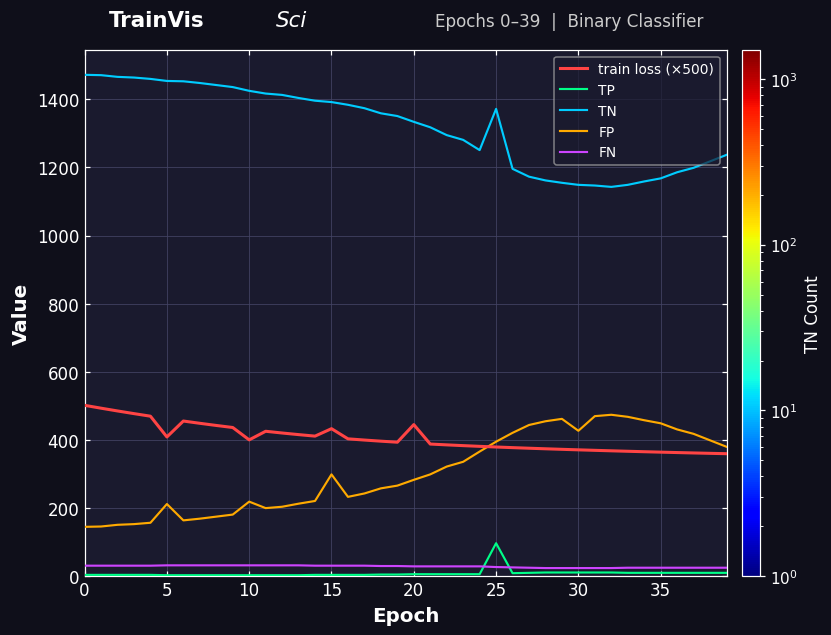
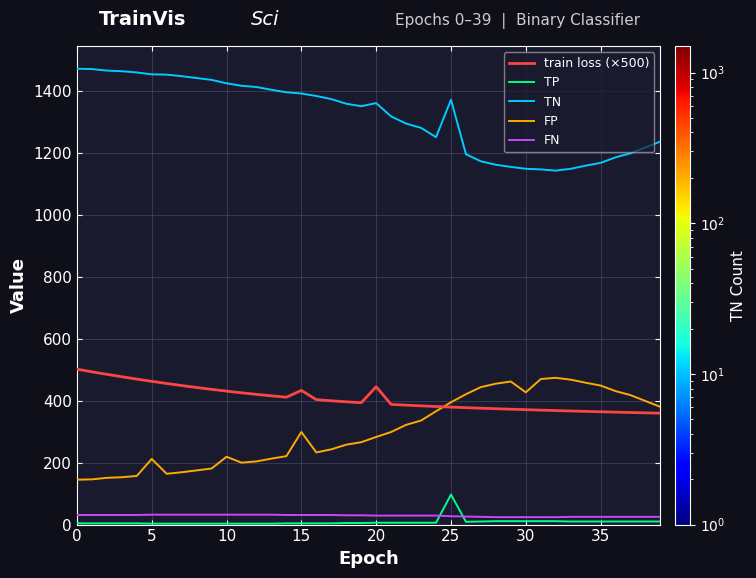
  {
    "train loss (×500)": {
      "0": 500,
-     "5": 410,
-     "10": 400,
+     "5": 460,
+     "10": 430,
      "15": 430,
      "20": 450,
      "25": 380,
      "30": 370,
      "35": 360
    },
    "TP": {
      "0": 0,
      "5": 0,
      "10": 0,
      "15": 0,
      "20": 10,
      "25": 100,
      "30": 10,
      "35": 10
    },
    "TN": {
      "0": 1470,
      "5": 1450,
      "10": 1430,
      "15": 1390,
-     "20": 1330,
+     "20": 1360,
      "25": 1370,
      "30": 1150,
      "35": 1170
    },
    "FP": {
      "0": 150,
      "5": 210,
      "10": 220,
      "15": 300,
      "20": 280,
      "25": 400,
      "30": 430,
      "35": 450
    },
    "FN": {
      "0": 30,
      "5": 30,
      "10": 30,
      "15": 30,
      "20": 30,
      "25": 30,
      "30": 20,
      "35": 30
    }
  }
